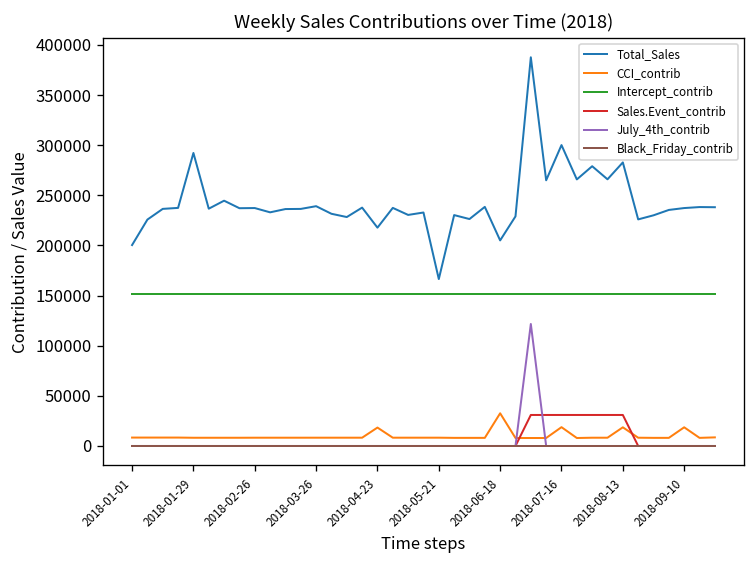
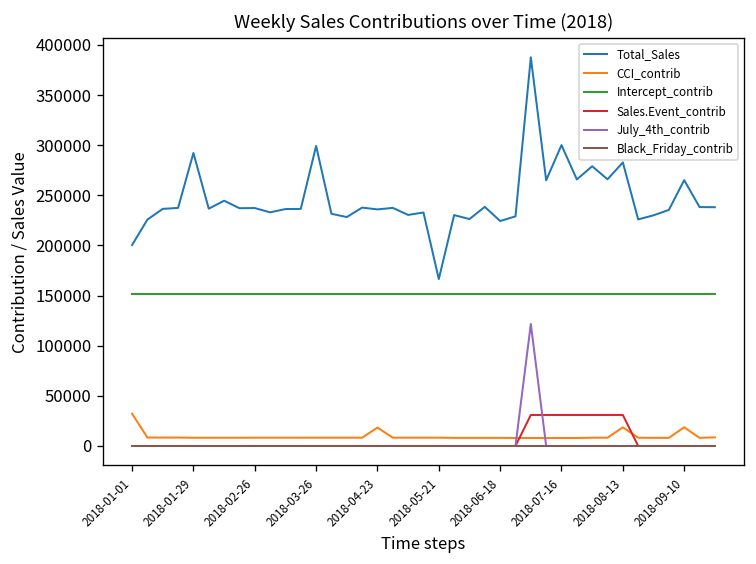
  {
    "Total_Sales": {
      "2018-01-01": 200000,
      "2018-01-29": 290000,
      "2018-02-26": 240000,
-     "2018-03-26": 240000,
-     "2018-04-23": 220000,
+     "2018-03-26": 300000,
+     "2018-04-23": 240000,
      "2018-05-21": 170000,
-     "2018-06-18": 210000,
+     "2018-06-18": 220000,
      "2018-07-16": 300000,
      "2018-08-13": 280000,
-     "2018-09-10": 240000
+     "2018-09-10": 270000
    },
    "CCI_contrib": {
-     "2018-01-01": 10000,
+     "2018-01-01": 30000,
      "2018-01-29": 10000,
      "2018-02-26": 10000,
      "2018-03-26": 10000,
      "2018-04-23": 20000,
      "2018-05-21": 10000,
-     "2018-06-18": 30000,
-     "2018-07-16": 20000,
+     "2018-06-18": 10000,
+     "2018-07-16": 10000,
      "2018-08-13": 20000,
      "2018-09-10": 20000
    },
    "Intercept_contrib": {
      "2018-01-01": 150000,
      "2018-01-29": 150000,
      "2018-02-26": 150000,
      "2018-03-26": 150000,
      "2018-04-23": 150000,
      "2018-05-21": 150000,
      "2018-06-18": 150000,
      "2018-07-16": 150000,
      "2018-08-13": 150000,
      "2018-09-10": 150000
    },
    "Sales.Event_contrib": {
      "2018-07-16": 30000,
      "2018-08-13": 30000
    }
  }
